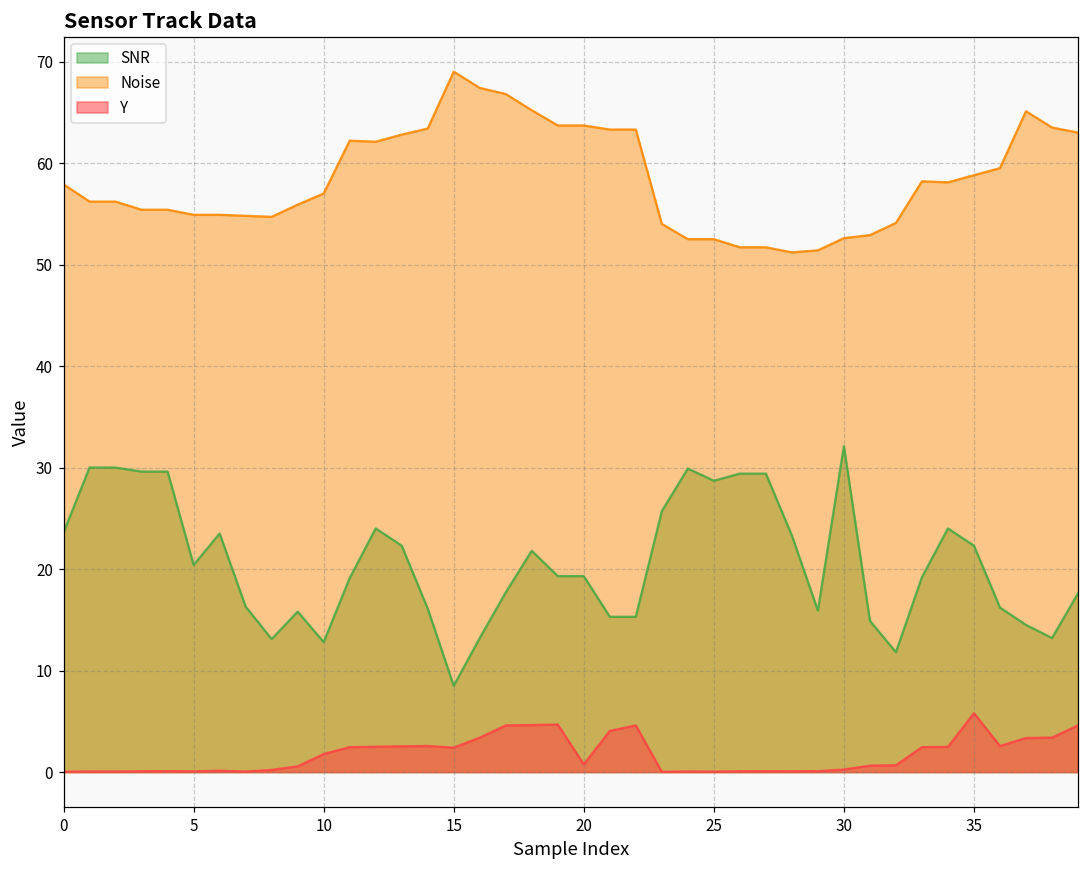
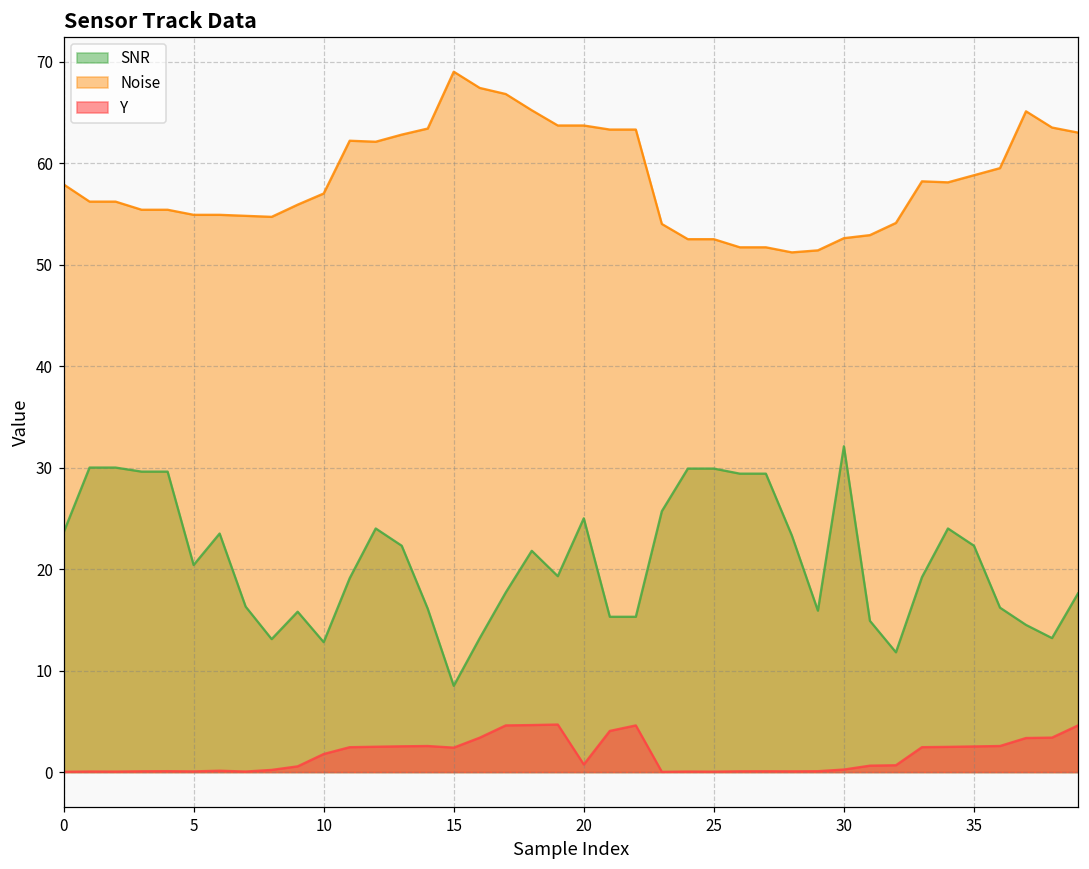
  {
    "SNR": {
      "0": 24,
      "5": 20,
      "10": 13,
      "15": 9,
-     "20": 19,
-     "25": 29,
+     "20": 25,
+     "25": 30,
      "30": 32,
      "35": 22
    },
    "Noise": {
      "0": 58,
      "5": 55,
      "10": 57,
      "15": 69,
      "20": 64,
      "25": 53,
      "30": 53,
      "35": 59
    },
    "Y": {
      "0": 0,
      "5": 0,
      "10": 2,
      "15": 2,
      "20": 1,
      "25": 0,
      "30": 0,
-     "35": 6
+     "35": 3
    }
  }
